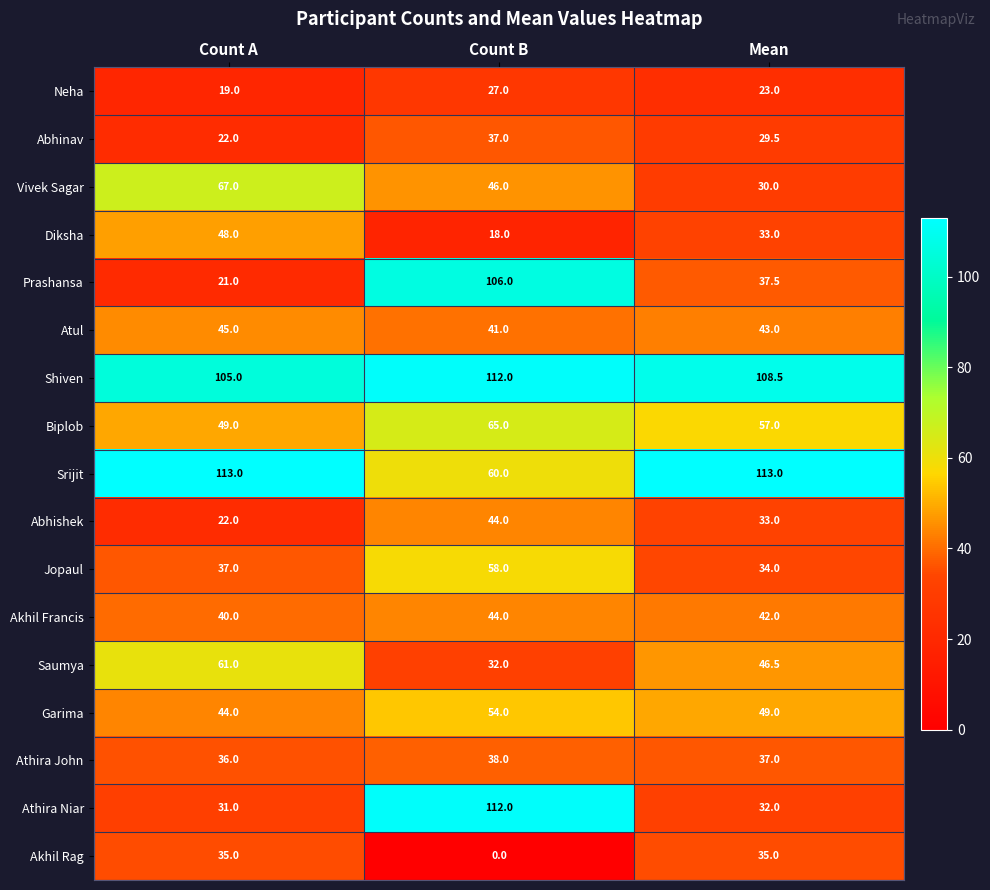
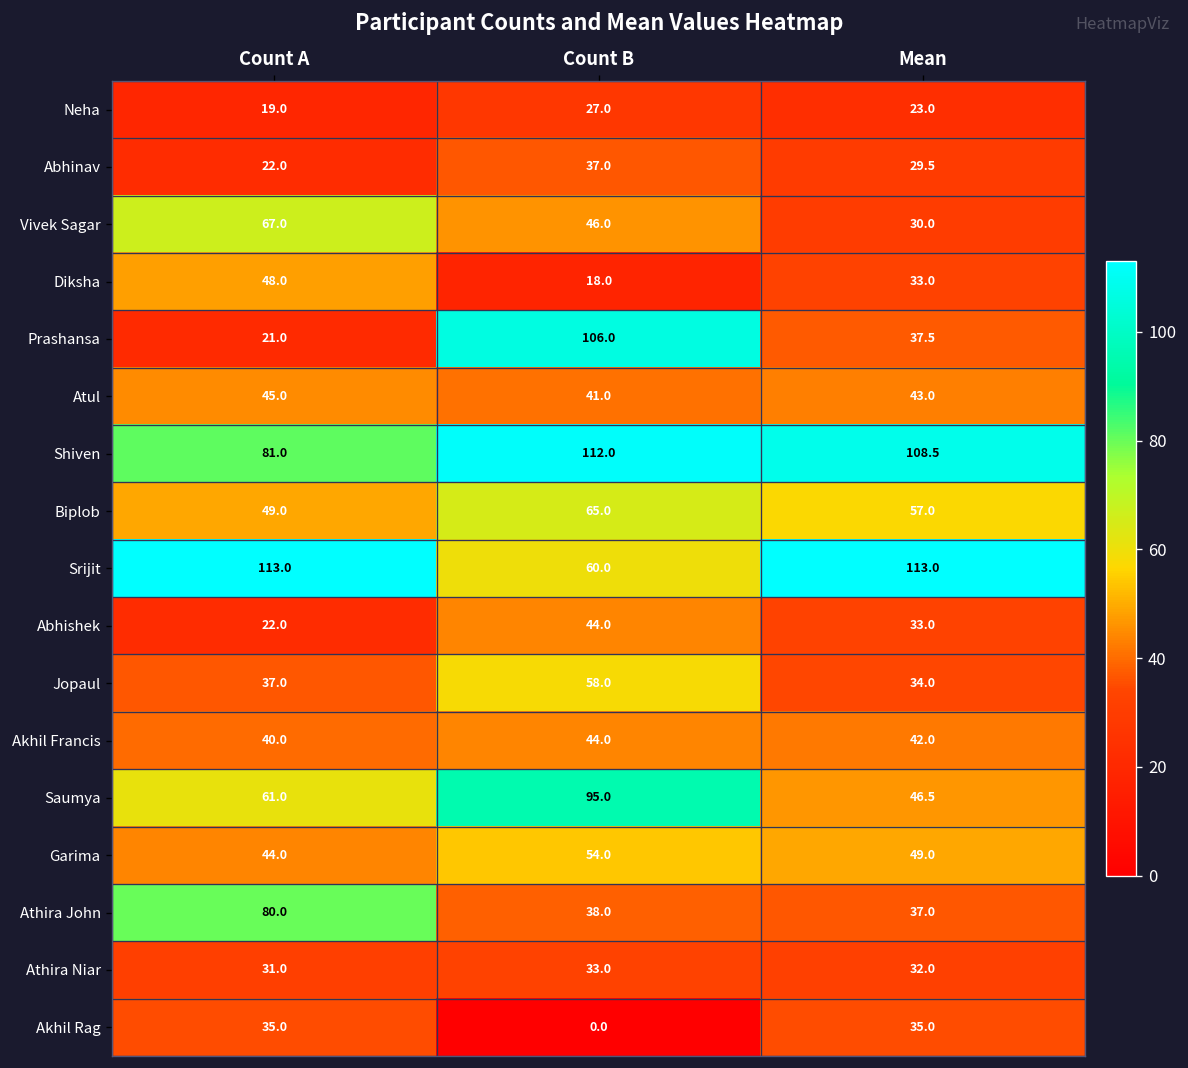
  {
    "Neha": {
      "Count A": 19.0,
      "Count B": 27.0,
      "Mean": 23.0
    },
    "Abhinav": {
      "Count A": 22.0,
      "Count B": 37.0,
      "Mean": 29.5
    },
    "Vivek Sagar": {
      "Count A": 67.0,
      "Count B": 46.0,
      "Mean": 30.0
    },
    "Diksha": {
      "Count A": 48.0,
      "Count B": 18.0,
      "Mean": 33.0
    },
    "Prashansa": {
      "Count A": 21.0,
      "Count B": 106.0,
      "Mean": 37.5
    },
    "Atul": {
      "Count A": 45.0,
      "Count B": 41.0,
      "Mean": 43.0
    },
    "Shiven": {
-     "Count A": 105.0,
+     "Count A": 81.0,
      "Count B": 112.0,
      "Mean": 108.5
    },
    "Biplob": {
      "Count A": 49.0,
      "Count B": 65.0,
      "Mean": 57.0
    },
    "Srijit": {
      "Count A": 113.0,
      "Count B": 60.0,
      "Mean": 113.0
    },
    "Abhishek": {
      "Count A": 22.0,
      "Count B": 44.0,
      "Mean": 33.0
    },
    "Jopaul": {
      "Count A": 37.0,
      "Count B": 58.0,
      "Mean": 34.0
    },
    "Akhil Francis": {
      "Count A": 40.0,
      "Count B": 44.0,
      "Mean": 42.0
    },
    "Saumya": {
      "Count A": 61.0,
-     "Count B": 32.0,
+     "Count B": 95.0,
      "Mean": 46.5
    },
    "Garima": {
      "Count A": 44.0,
      "Count B": 54.0,
      "Mean": 49.0
    },
    "Athira John": {
-     "Count A": 36.0,
+     "Count A": 80.0,
      "Count B": 38.0,
      "Mean": 37.0
    },
    "Athira Niar": {
      "Count A": 31.0,
-     "Count B": 112.0,
+     "Count B": 33.0,
      "Mean": 32.0
    },
    "Akhil Rag": {
      "Count A": 35.0,
      "Count B": 0.0,
      "Mean": 35.0
    }
  }
